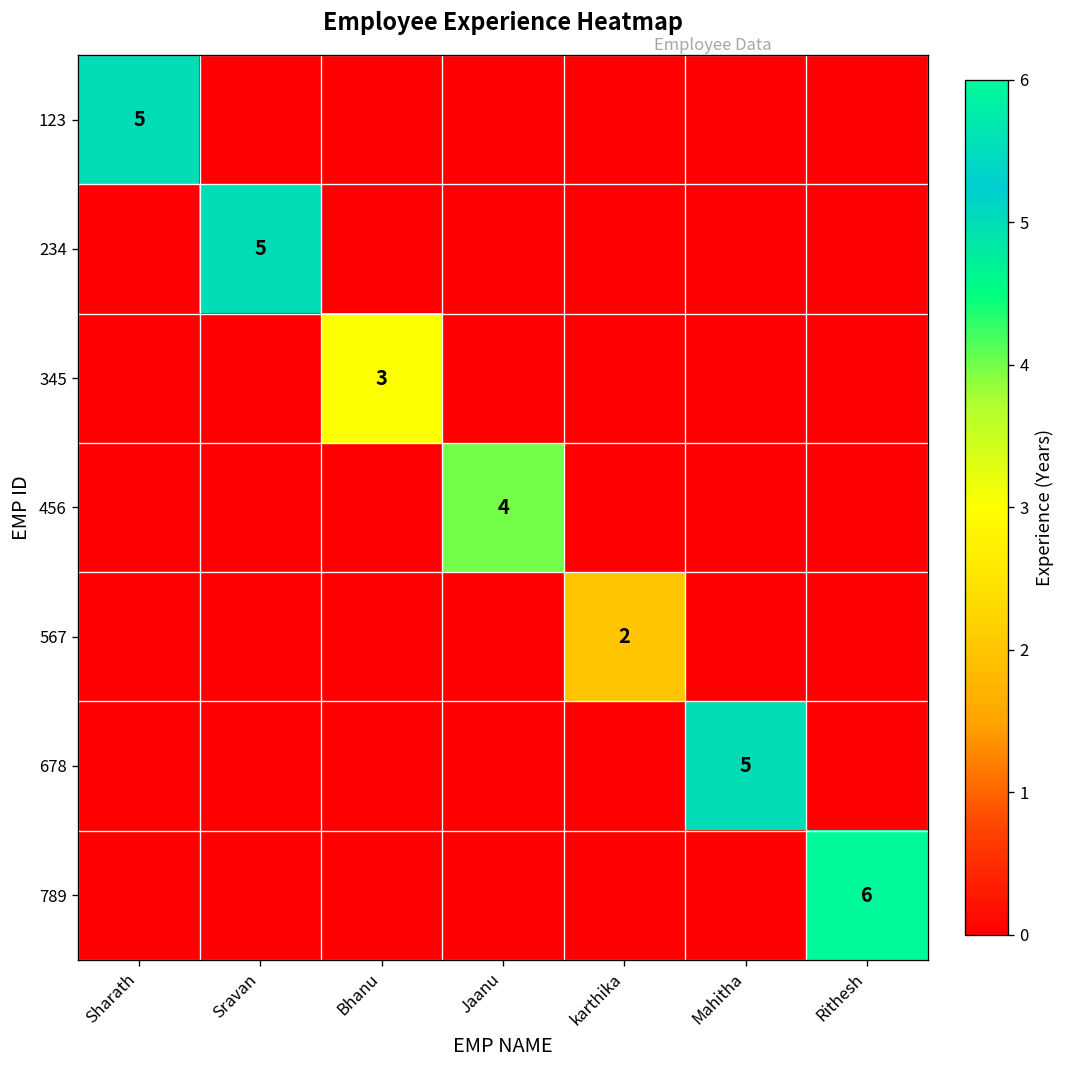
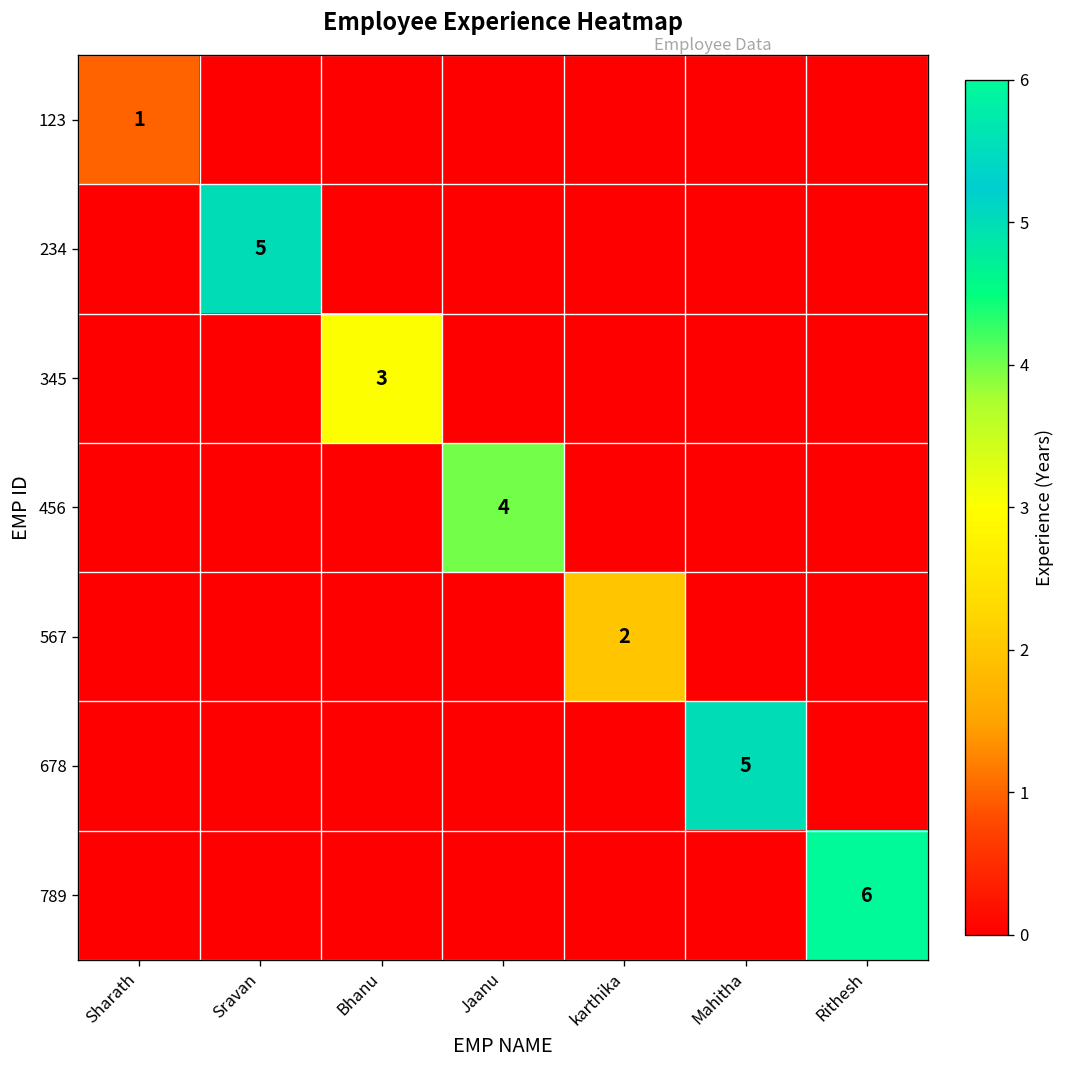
  {
    "123": {
-     "Sharath": 5
+     "Sharath": 1
    },
    "234": {
      "Sravan": 5
    },
    "345": {
      "Bhanu": 3
    },
    "456": {
      "Jaanu": 4
    },
    "567": {
      "karthika": 2
    },
    "678": {
      "Mahitha": 5
    },
    "789": {
      "Rithesh": 6
    }
  }
